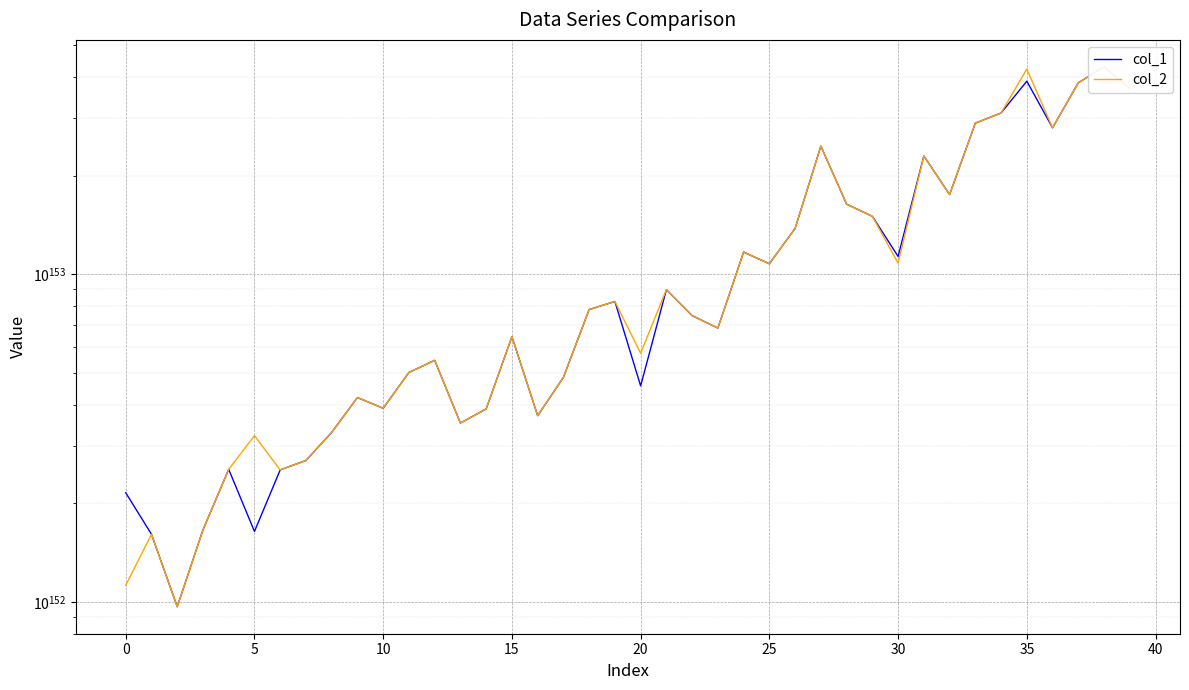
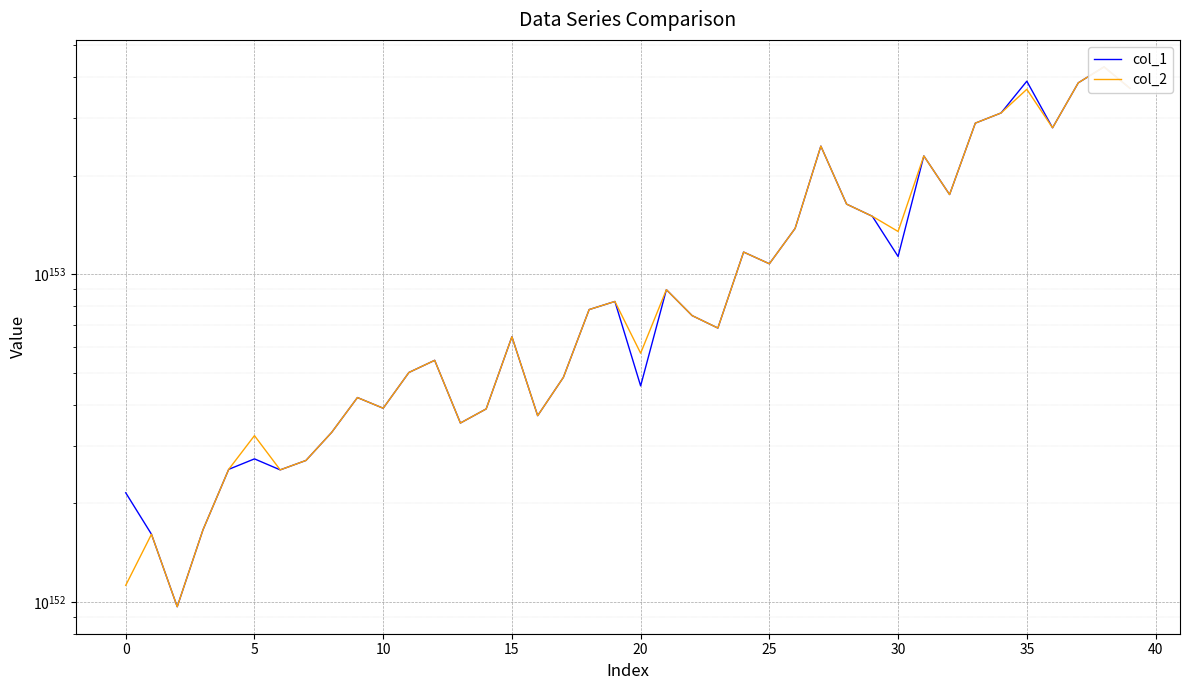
  {
    "col_1": {
      "0": 220000000000000000000000000000000000000000000000000000000000000000000000000000000000000000000000000000000000000000000000000000000000000000000000000000000,
-     "5": 160000000000000000000000000000000000000000000000000000000000000000000000000000000000000000000000000000000000000000000000000000000000000000000000000000000,
+     "5": 270000000000000000000000000000000000000000000000000000000000000000000000000000000000000000000000000000000000000000000000000000000000000000000000000000000,
      "20": 460000000000000000000000000000000000000000000000000000000000000000000000000000000000000000000000000000000000000000000000000000000000000000000000000000000,
      "30": 1130000000000000000000000000000000000000000000000000000000000000000000000000000000000000000000000000000000000000000000000000000000000000000000000000000000,
      "35": 3900000000000000000000000000000000000000000000000000000000000000000000000000000000000000000000000000000000000000000000000000000000000000000000000000000000
    },
    "col_2": {
      "0": 112000000000000000000000000000000000000000000000000000000000000000000000000000000000000000000000000000000000000000000000000000000000000000000000000000000,
      "5": 320000000000000000000000000000000000000000000000000000000000000000000000000000000000000000000000000000000000000000000000000000000000000000000000000000000,
      "20": 570000000000000000000000000000000000000000000000000000000000000000000000000000000000000000000000000000000000000000000000000000000000000000000000000000000,
-     "30": 1080000000000000000000000000000000000000000000000000000000000000000000000000000000000000000000000000000000000000000000000000000000000000000000000000000000,
-     "35": 4200000000000000000000000000000000000000000000000000000000000000000000000000000000000000000000000000000000000000000000000000000000000000000000000000000000
+     "30": 1350000000000000000000000000000000000000000000000000000000000000000000000000000000000000000000000000000000000000000000000000000000000000000000000000000000,
+     "35": 3700000000000000000000000000000000000000000000000000000000000000000000000000000000000000000000000000000000000000000000000000000000000000000000000000000000
    }
  }
